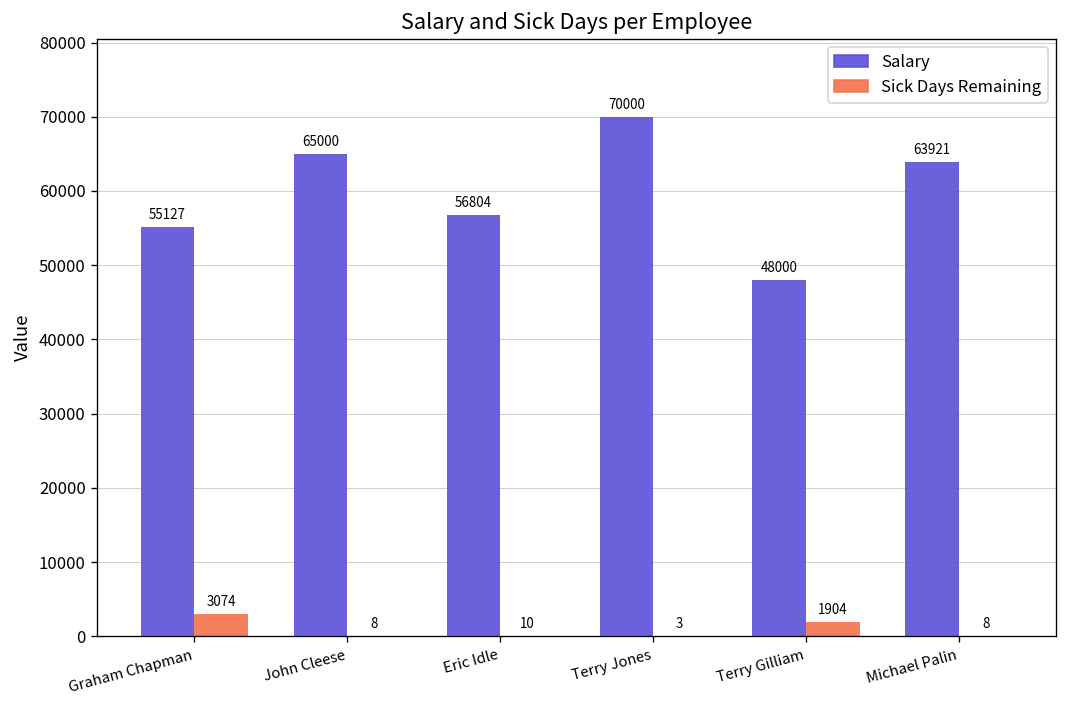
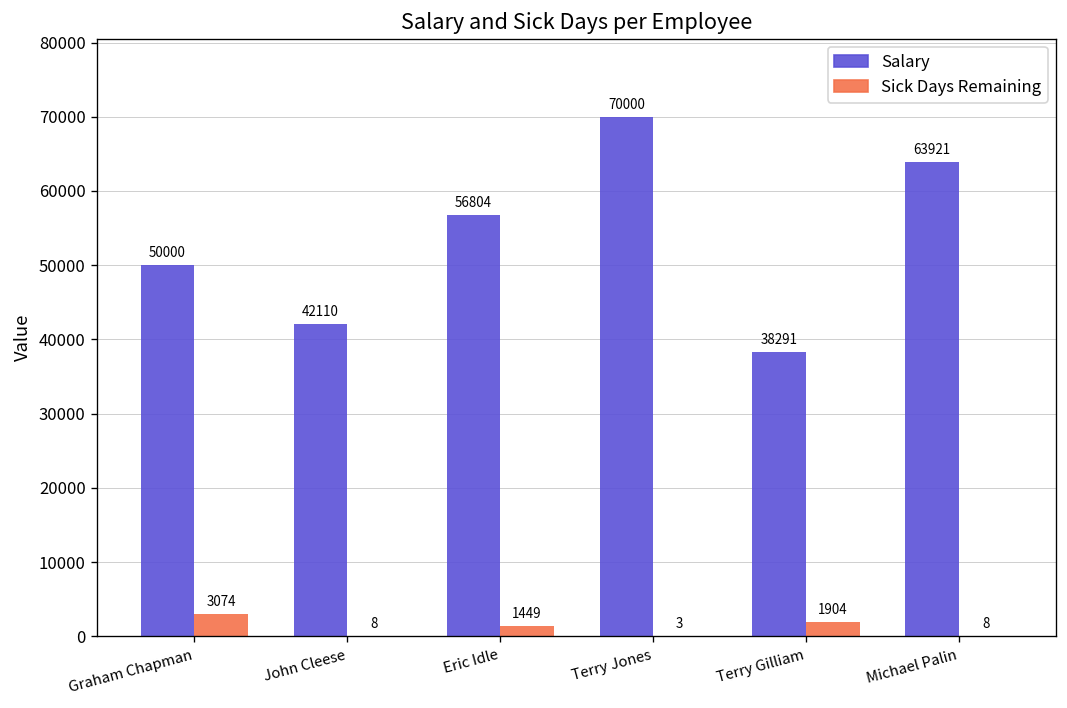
  {
    "Salary": {
-     "Graham Chapman": 55127,
-     "John Cleese": 65000,
+     "Graham Chapman": 50000,
+     "John Cleese": 42110,
      "Eric Idle": 56804,
      "Terry Jones": 70000,
-     "Terry Gilliam": 48000,
+     "Terry Gilliam": 38291,
      "Michael Palin": 63921
    },
    "Sick Days Remaining": {
      "Graham Chapman": 3074,
      "John Cleese": 8,
-     "Eric Idle": 10,
+     "Eric Idle": 1449,
      "Terry Jones": 3,
      "Terry Gilliam": 1904,
      "Michael Palin": 8
    }
  }
